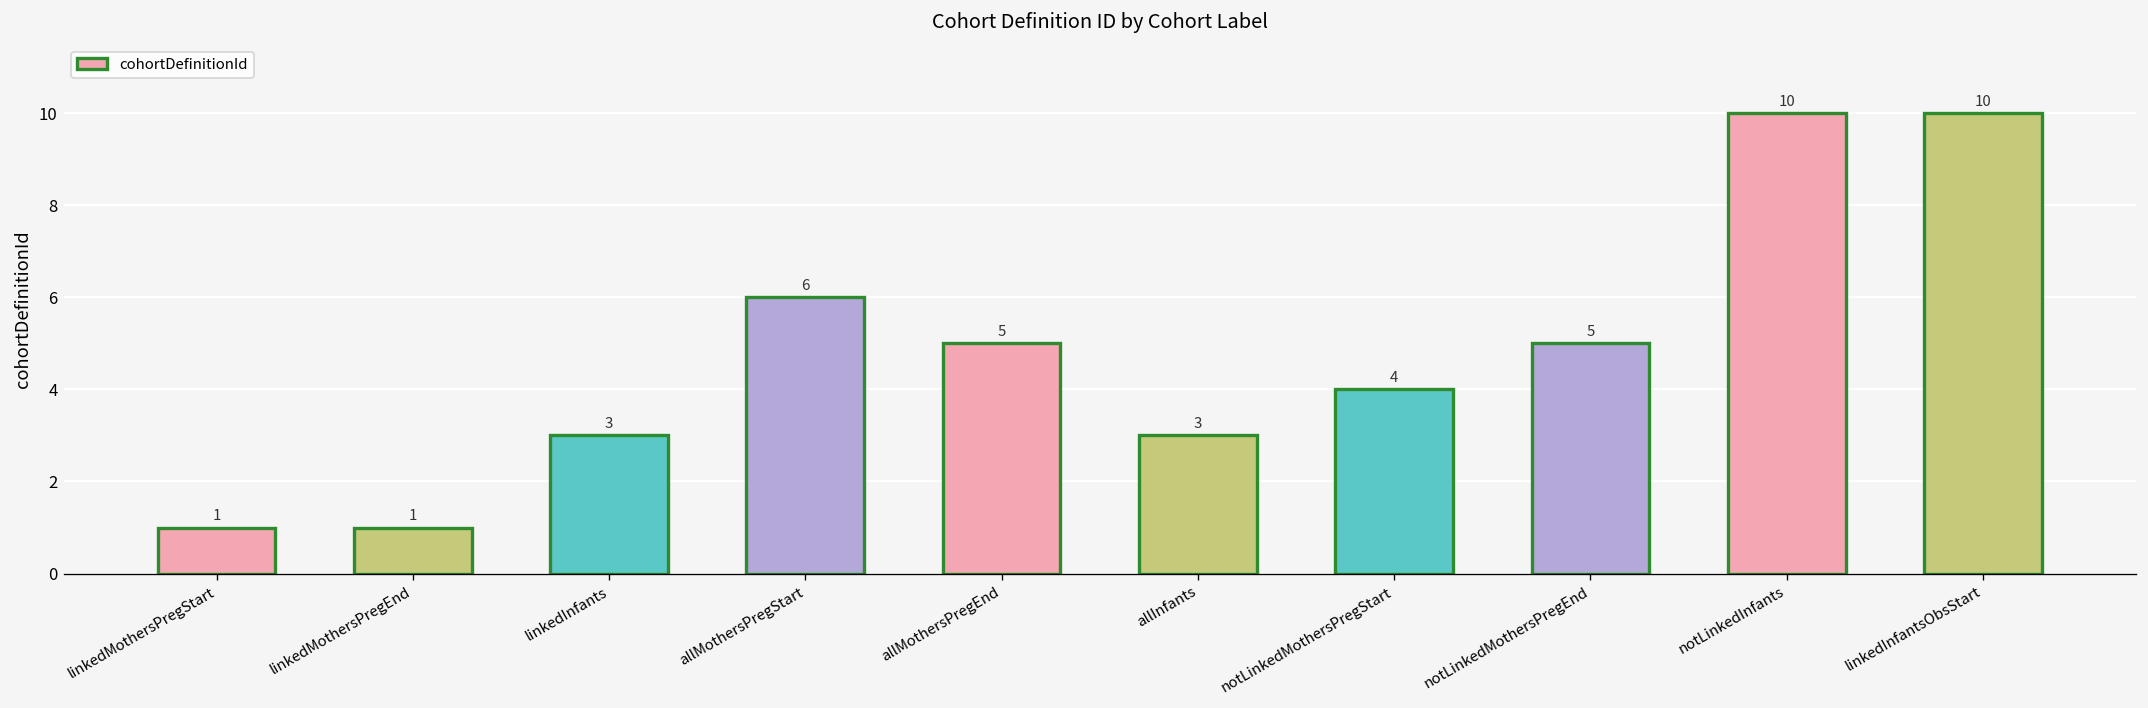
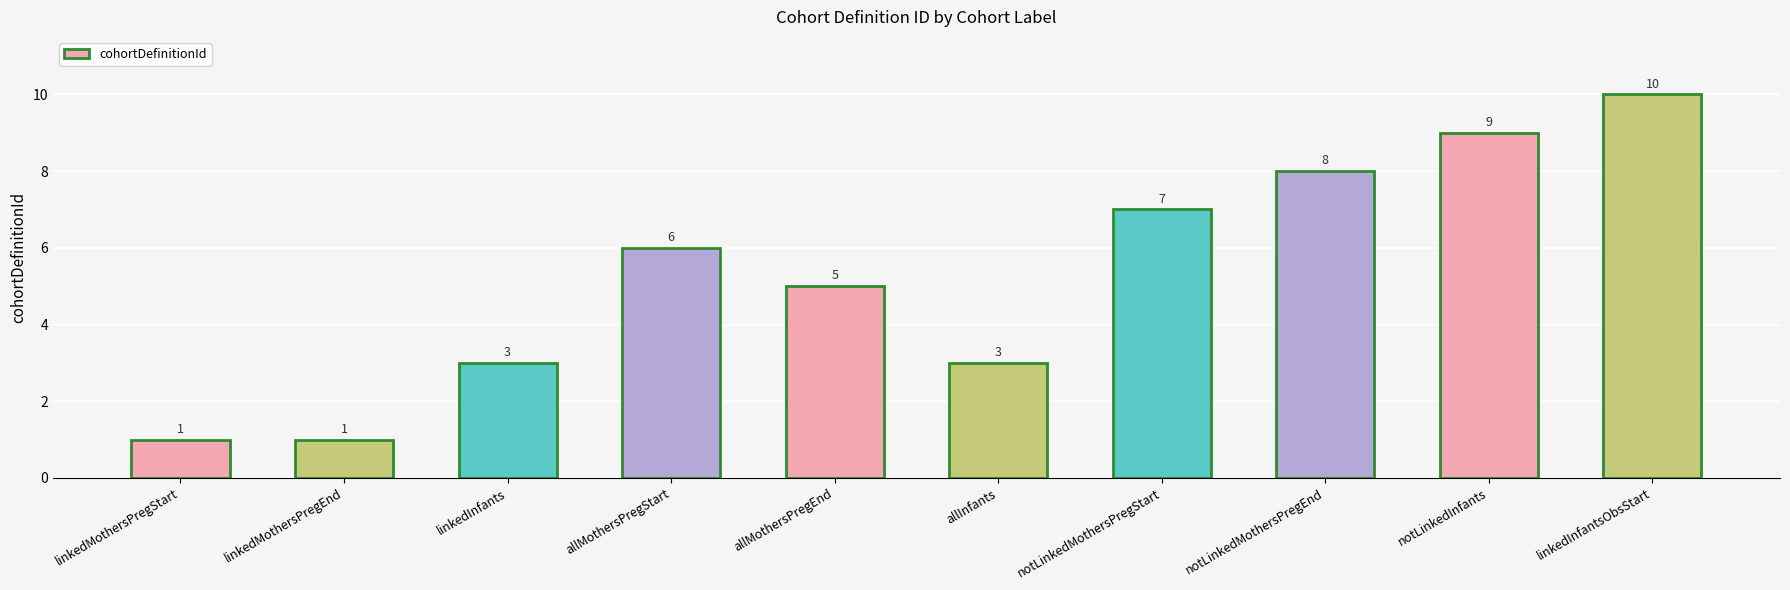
  {
    "linkedMothersPregStart": 1,
    "linkedMothersPregEnd": 1,
    "linkedInfants": 3,
    "allMothersPregStart": 6,
    "allMothersPregEnd": 5,
    "allInfants": 3,
-   "notLinkedMothersPregStart": 4,
-   "notLinkedMothersPregEnd": 5,
-   "notLinkedInfants": 10,
+   "notLinkedMothersPregStart": 7,
+   "notLinkedMothersPregEnd": 8,
+   "notLinkedInfants": 9,
    "linkedInfantsObsStart": 10
  }
